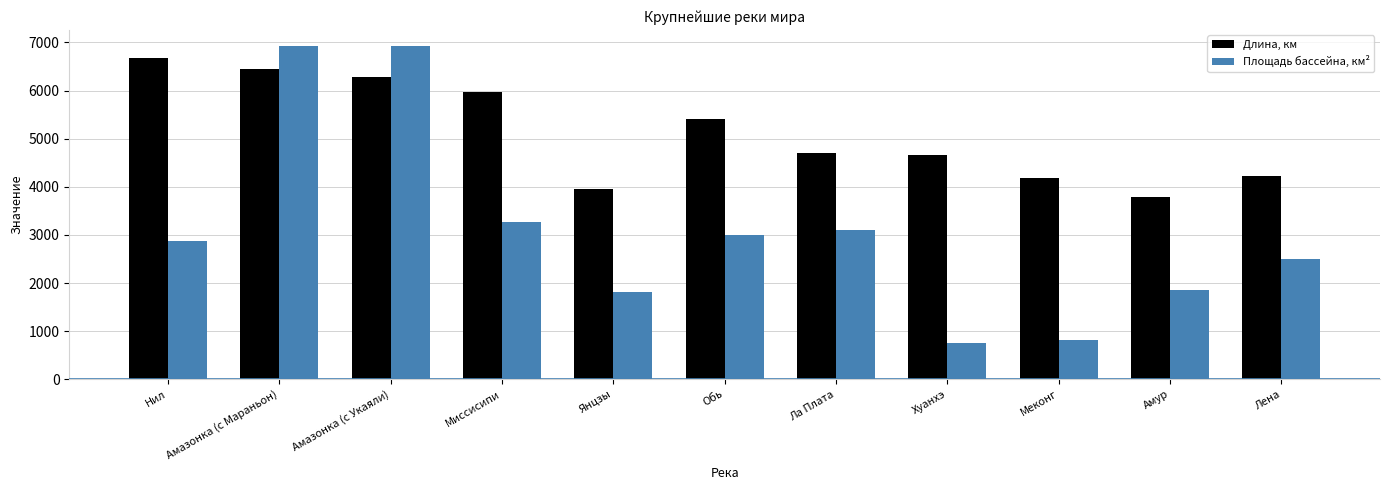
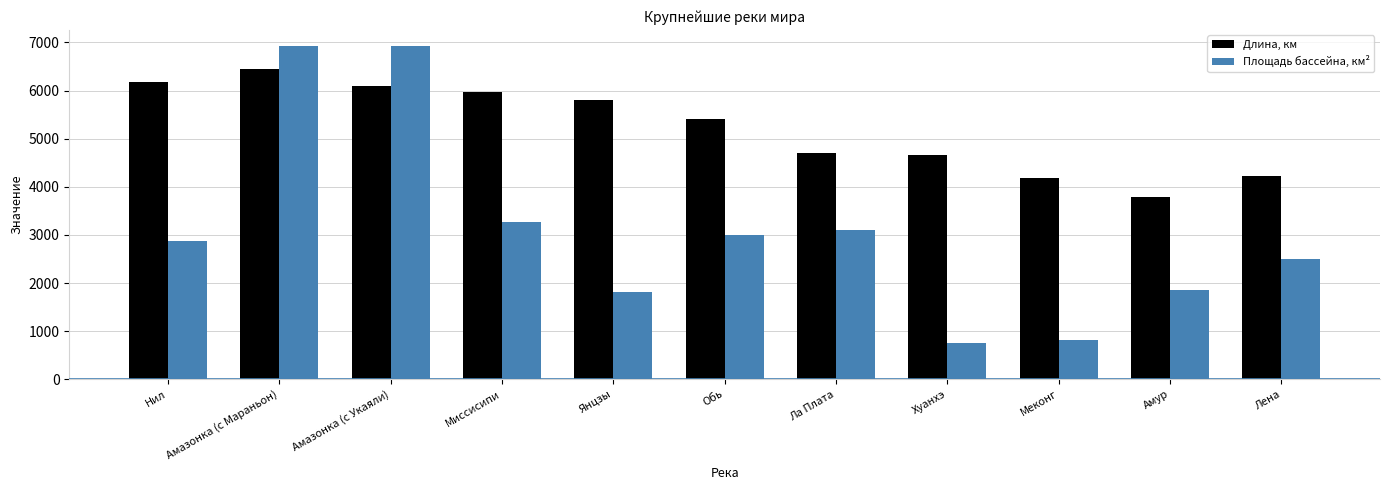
  {
    "Длина, км": {
-     "Нил": 6700,
+     "Нил": 6200,
      "Амазонка (с Мараньон)": 6400,
-     "Амазонка (с Укаяли)": 6300,
+     "Амазонка (с Укаяли)": 6100,
      "Миссисипи": 6000,
-     "Янцзы": 4000,
+     "Янцзы": 5800,
      "Обь": 5400,
      "Ла Плата": 4700,
      "Хуанхэ": 4700,
      "Меконг": 4200,
      "Амур": 3800,
      "Лена": 4200
    },
    "Площадь бассейна, км²": {
      "Нил": 2900,
      "Амазонка (с Мараньон)": 6900,
      "Амазонка (с Укаяли)": 6900,
      "Миссисипи": 3300,
      "Янцзы": 1800,
      "Обь": 3000,
      "Ла Плата": 3100,
      "Хуанхэ": 700,
      "Меконг": 800,
      "Амур": 1900,
      "Лена": 2500
    }
  }
